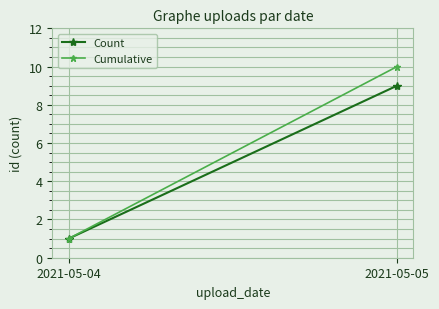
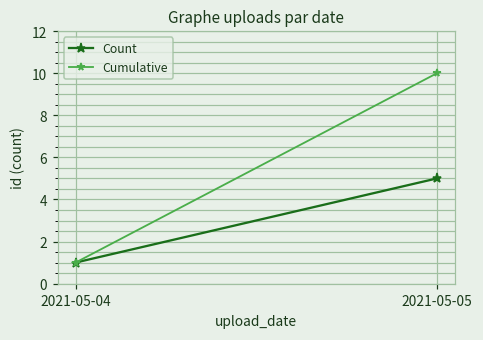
  {
    "Count": {
-     "2021-05-05": 9
+     "2021-05-05": 5
    },
    "Cumulative": {
      "2021-05-05": 10
    }
  }
